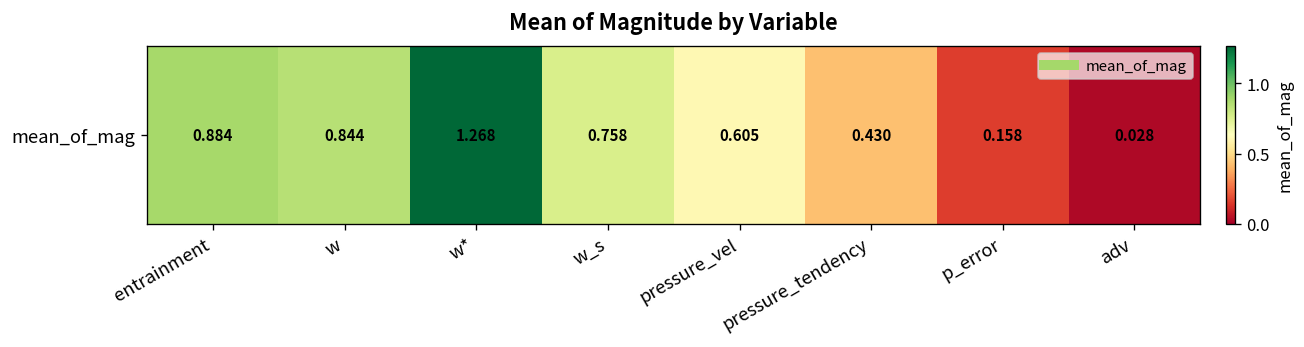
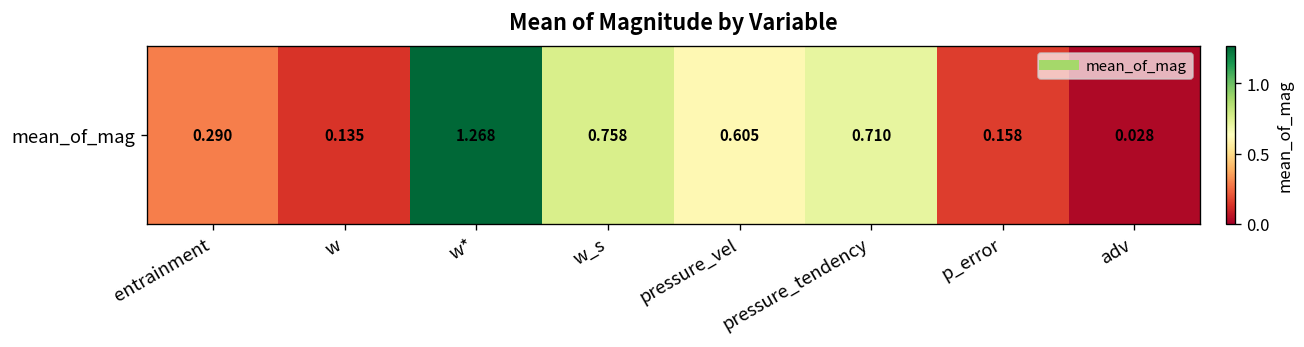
  {
    "mean_of_mag": {
-     "entrainment": 0.884,
-     "w": 0.844,
+     "entrainment": 0.290,
+     "w": 0.135,
      "w*": 1.268,
      "w_s": 0.758,
      "pressure_vel": 0.605,
-     "pressure_tendency": 0.430,
+     "pressure_tendency": 0.710,
      "p_error": 0.158,
      "adv": 0.028
    }
  }
